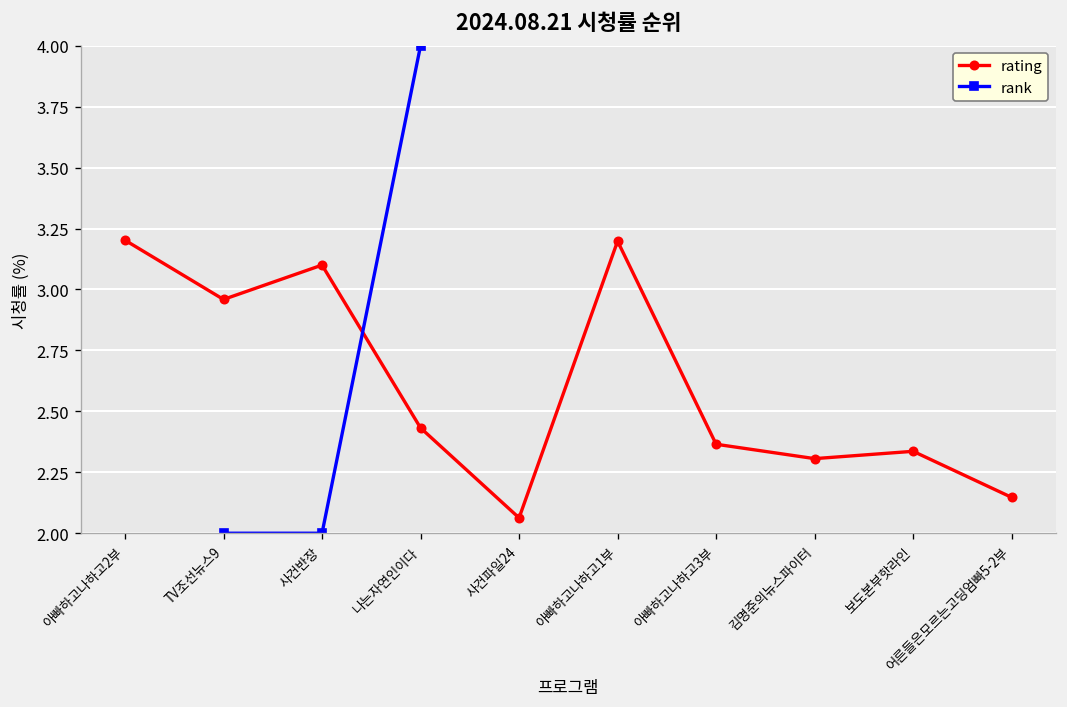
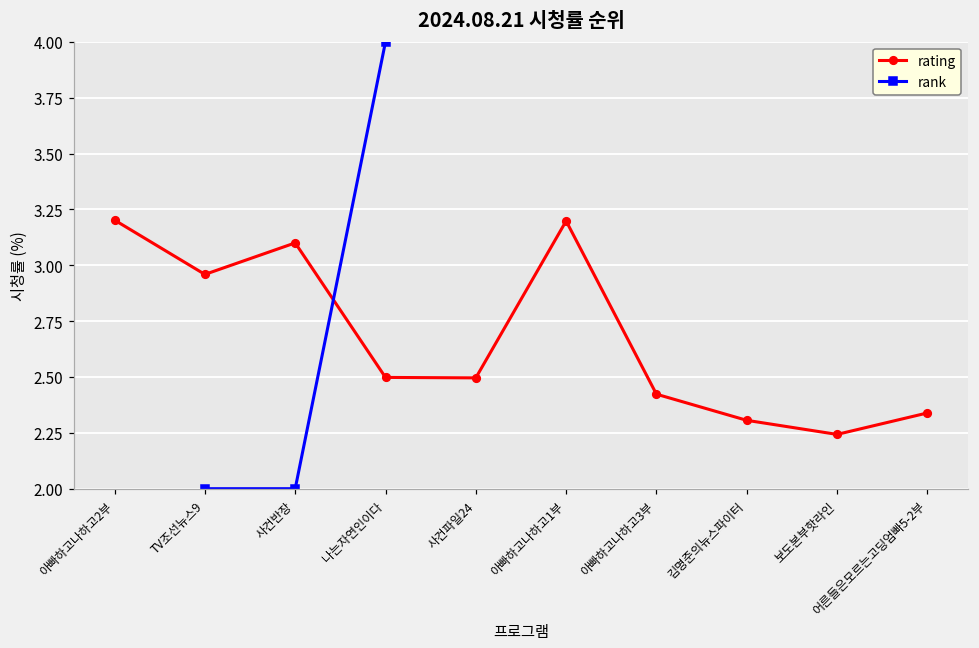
  {
    "rating": {
      "아빠하고나하고2부": 3.20,
      "TV조선뉴스9": 2.96,
      "사건반장": 3.10,
-     "나는자연인이다": 2.43,
-     "사건파일24": 2.06,
+     "나는자연인이다": 2.50,
+     "사건파일24": 2.50,
      "아빠하고나하고1부": 3.20,
-     "아빠하고나하고3부": 2.37,
+     "아빠하고나하고3부": 2.42,
      "김명준의뉴스파이터": 2.31,
-     "보도본부핫라인": 2.34,
-     "어른들은모르는고딩엄빠5-2부": 2.15
+     "보도본부핫라인": 2.24,
+     "어른들은모르는고딩엄빠5-2부": 2.34
    },
    "rank": {
      "TV조선뉴스9": 2.00,
      "사건반장": 2.00,
      "나는자연인이다": 4.00
    }
  }
